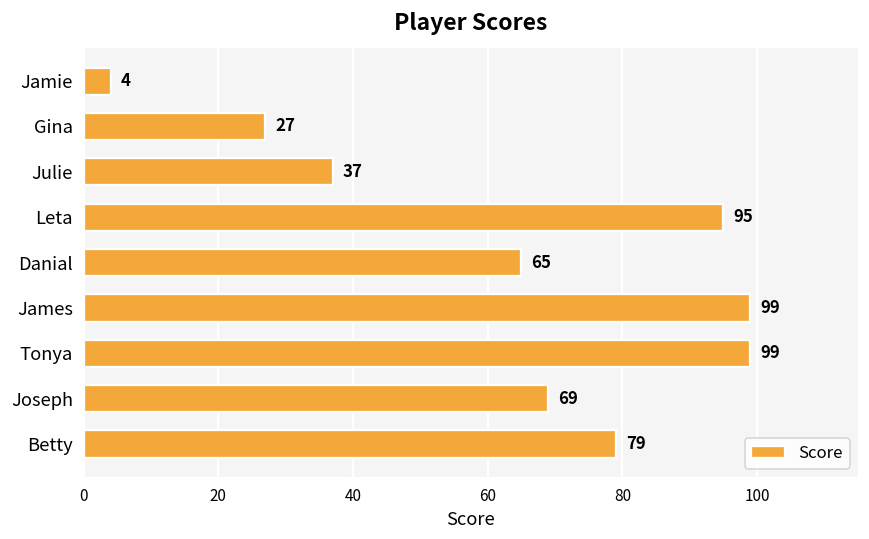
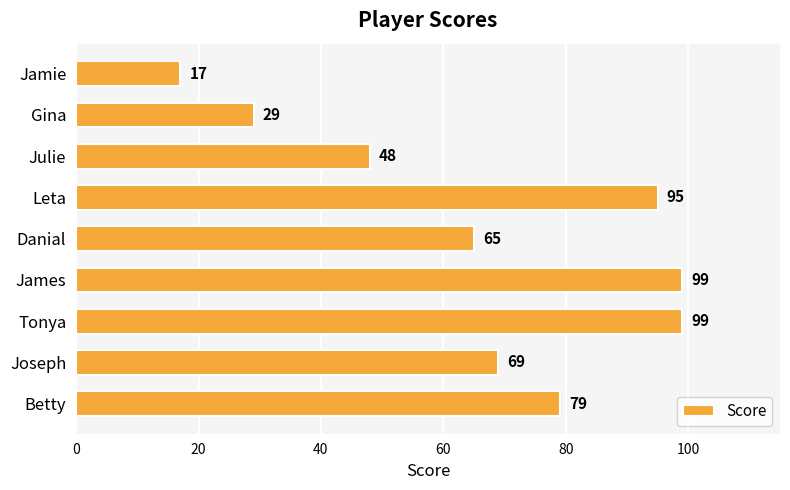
  {
-   "Jamie": 4,
-   "Gina": 27,
-   "Julie": 37,
+   "Jamie": 17,
+   "Gina": 29,
+   "Julie": 48,
    "Leta": 95,
    "Danial": 65,
    "James": 99,
    "Tonya": 99,
    "Joseph": 69,
    "Betty": 79
  }
